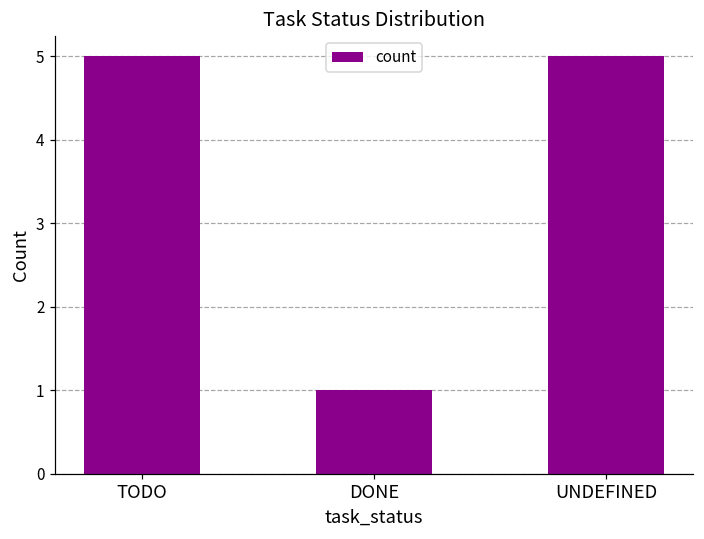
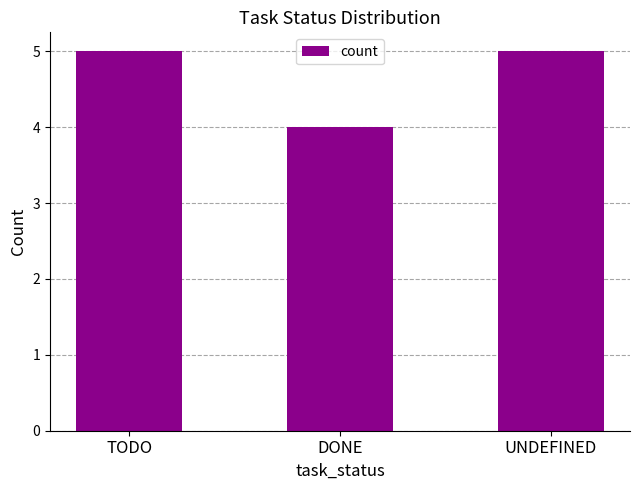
  {
    "TODO": 5,
-   "DONE": 1,
+   "DONE": 4,
    "UNDEFINED": 5
  }
